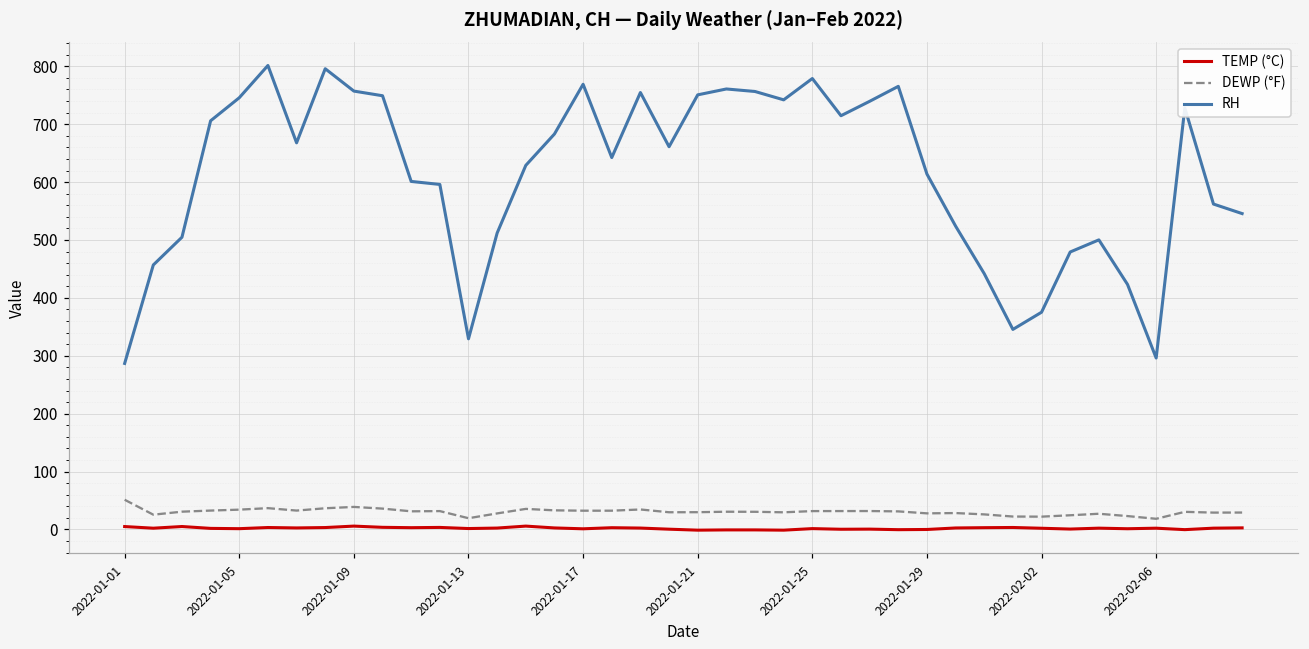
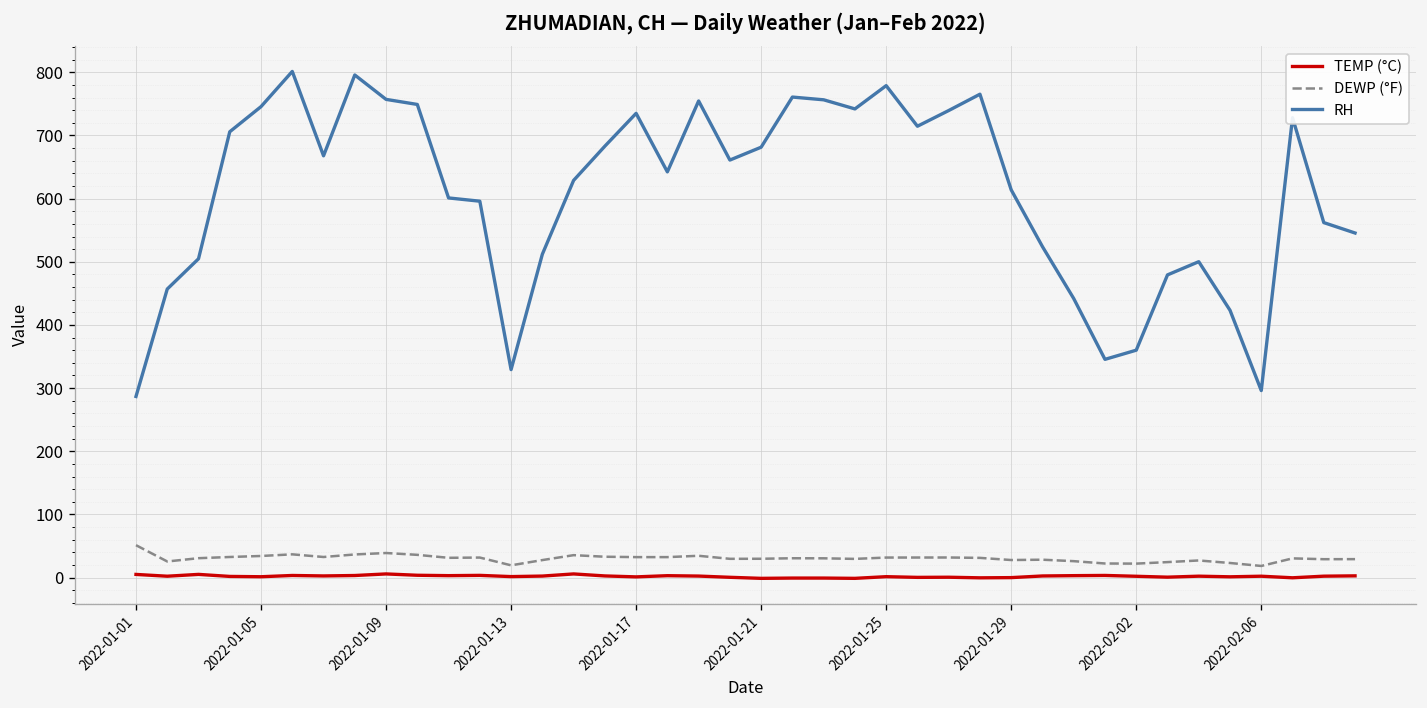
  {
    "TEMP (°C)": {
      "2022-01-01": 10,
      "2022-01-05": 0,
      "2022-01-09": 10,
      "2022-01-13": 0,
      "2022-01-17": 0,
      "2022-01-21": 0,
      "2022-01-25": 0,
      "2022-01-29": 0,
      "2022-02-02": 0,
      "2022-02-06": 0
    },
    "DEWP (°F)": {
      "2022-01-01": 50,
      "2022-01-05": 30,
      "2022-01-09": 40,
      "2022-01-13": 20,
      "2022-01-17": 30,
      "2022-01-21": 30,
      "2022-01-25": 30,
      "2022-01-29": 30,
      "2022-02-02": 20,
      "2022-02-06": 20
    },
    "RH": {
      "2022-01-01": 290,
      "2022-01-05": 750,
      "2022-01-09": 760,
      "2022-01-13": 330,
-     "2022-01-17": 770,
-     "2022-01-21": 750,
+     "2022-01-17": 740,
+     "2022-01-21": 680,
      "2022-01-25": 780,
      "2022-01-29": 610,
-     "2022-02-02": 380,
+     "2022-02-02": 360,
      "2022-02-06": 300
    }
  }
